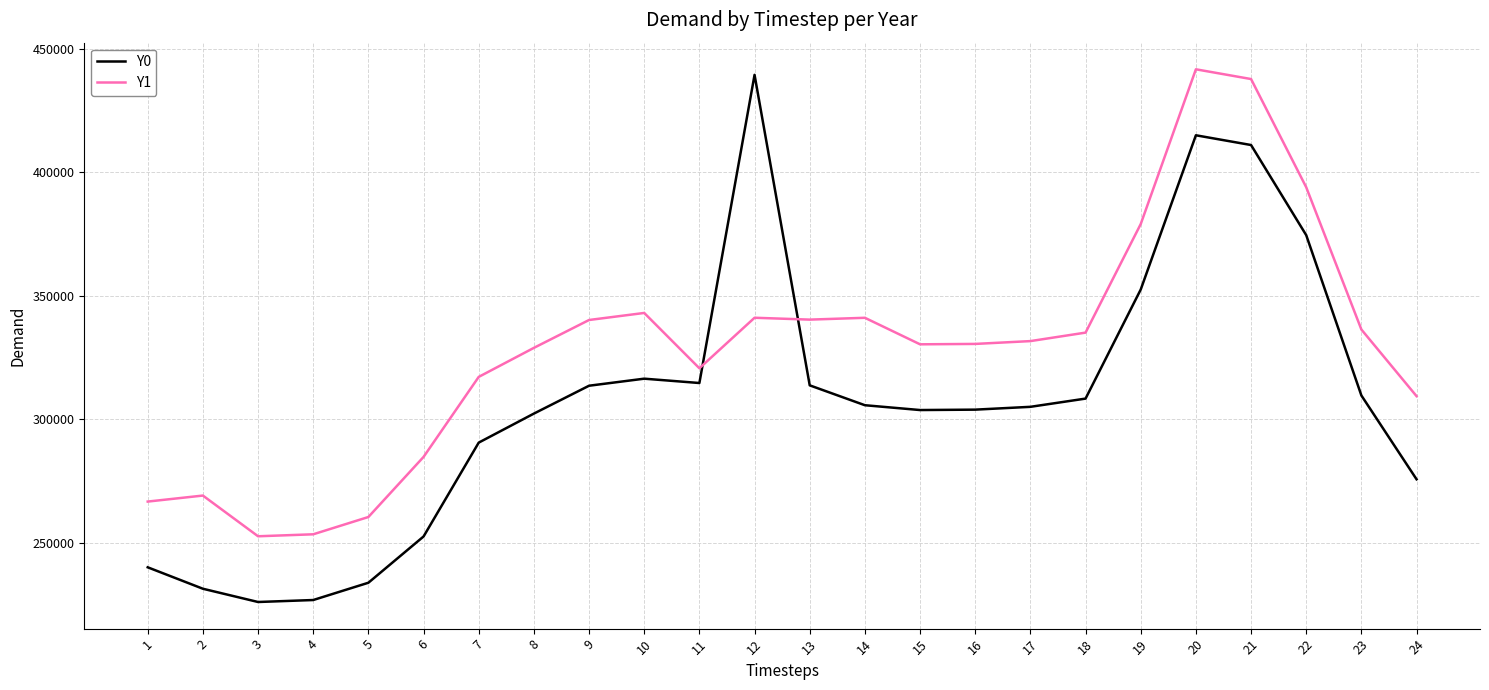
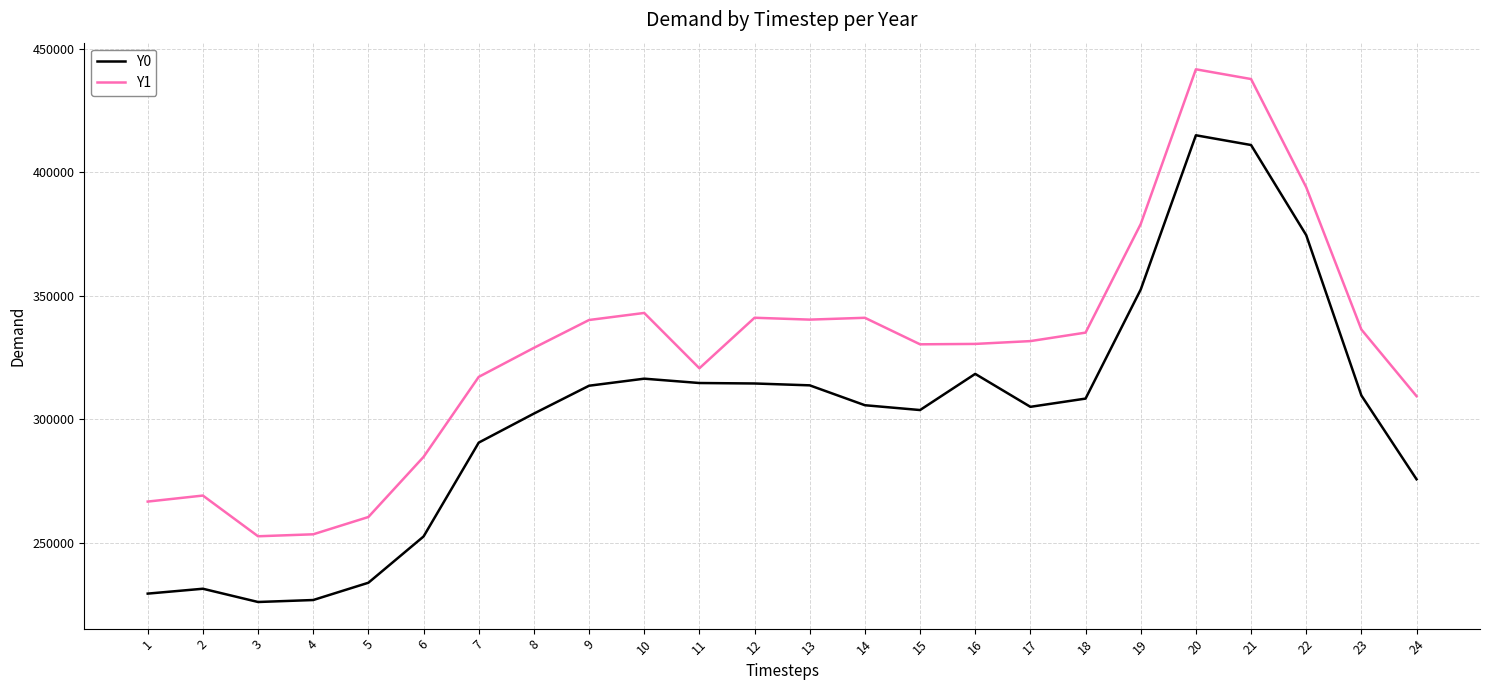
  {
    "Y0": {
-     "1": 240000,
+     "1": 229000,
      "2": 231000,
      "3": 226000,
      "4": 227000,
      "5": 234000,
      "6": 253000,
      "7": 291000,
      "8": 302000,
      "9": 314000,
      "10": 316000,
      "11": 315000,
-     "12": 439000,
+     "12": 315000,
      "13": 314000,
      "14": 306000,
      "15": 304000,
-     "16": 304000,
+     "16": 318000,
      "17": 305000,
      "18": 308000,
      "19": 353000,
      "20": 415000,
      "21": 411000,
      "22": 375000,
      "23": 310000,
      "24": 276000
    },
    "Y1": {
      "1": 267000,
      "2": 269000,
      "3": 253000,
      "4": 253000,
      "5": 260000,
      "6": 285000,
      "7": 317000,
      "8": 329000,
      "9": 340000,
      "10": 343000,
      "11": 321000,
      "12": 341000,
      "13": 340000,
      "14": 341000,
      "15": 330000,
      "16": 331000,
      "17": 332000,
      "18": 335000,
      "19": 379000,
      "20": 442000,
      "21": 438000,
      "22": 394000,
      "23": 336000,
      "24": 309000
    }
  }
